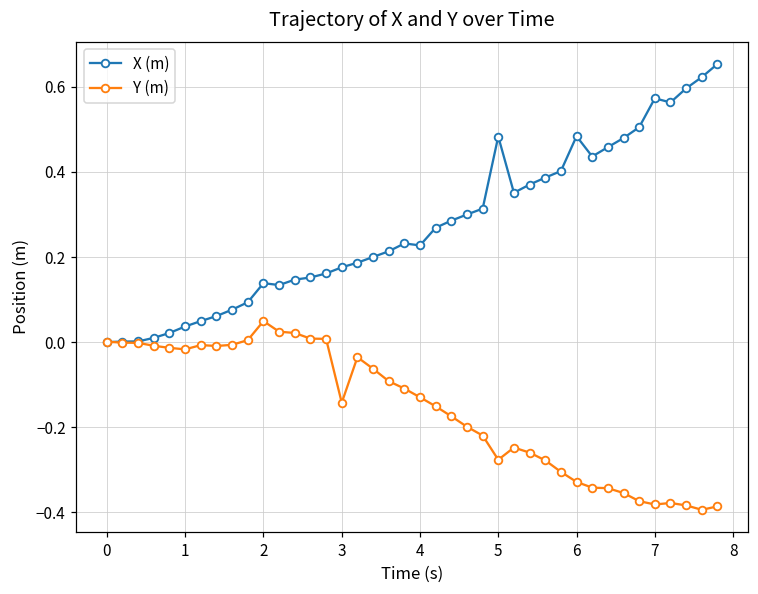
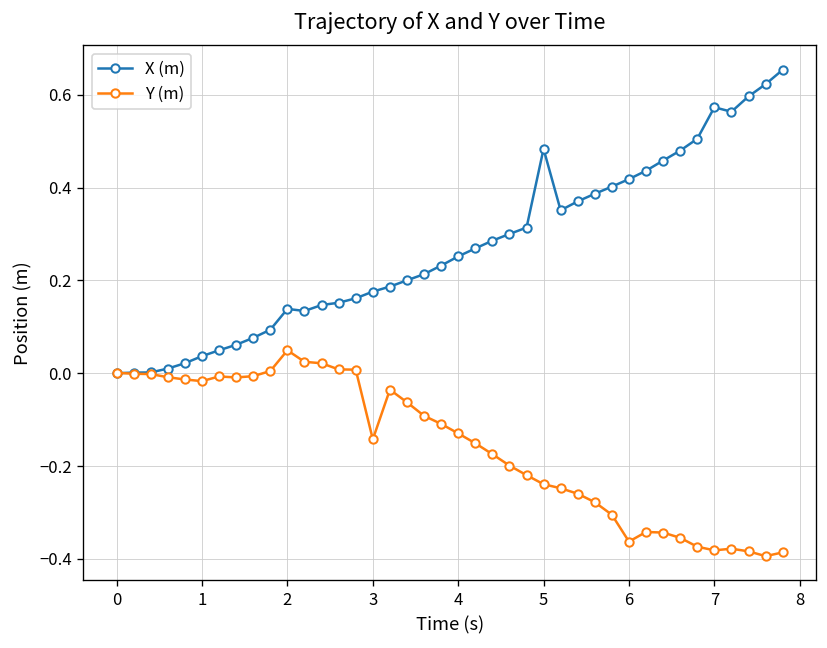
  {
    "X (m)": {
      "1": 0.04,
      "2": 0.14,
      "3": 0.18,
-     "4": 0.23,
+     "4": 0.25,
      "5": 0.48,
-     "6": 0.48,
+     "6": 0.42,
      "7": 0.57
    },
    "Y (m)": {
      "1": -0.02,
      "2": 0.05,
      "3": -0.14,
      "4": -0.13,
-     "5": -0.28,
-     "6": -0.33,
+     "5": -0.24,
+     "6": -0.36,
      "7": -0.38
    }
  }
